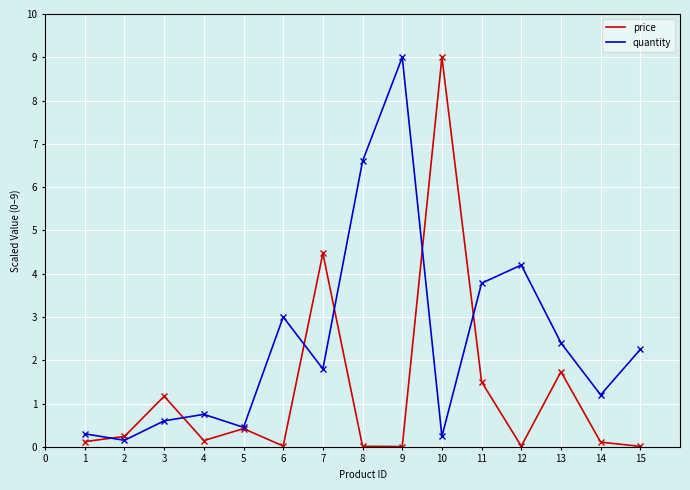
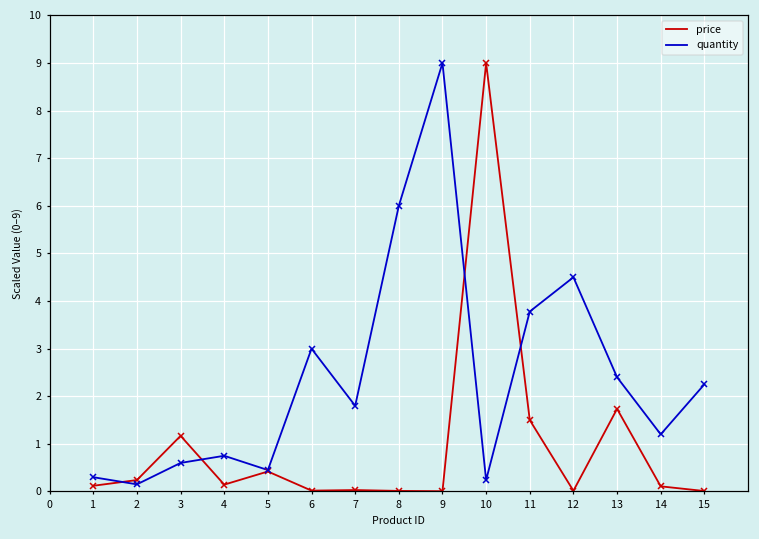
  {
    "price": {
      "1": 0.1,
      "2": 0.2,
      "3": 1.2,
      "4": 0.1,
      "6": 0.0,
-     "7": 4.5,
+     "7": 0.0,
      "8": 0.0,
      "9": 0.0,
      "10": 9.0,
      "11": 1.5,
      "12": 0.0,
      "13": 1.7,
      "14": 0.1,
      "15": 0.0
    },
    "quantity": {
      "1": 0.3,
      "2": 0.2,
      "3": 0.6,
      "4": 0.8,
      "6": 3.0,
      "7": 1.8,
-     "8": 6.6,
+     "8": 6.0,
      "9": 9.0,
      "10": 0.2,
      "11": 3.8,
-     "12": 4.2,
+     "12": 4.5,
      "13": 2.4,
      "14": 1.2,
      "15": 2.3
    }
  }
